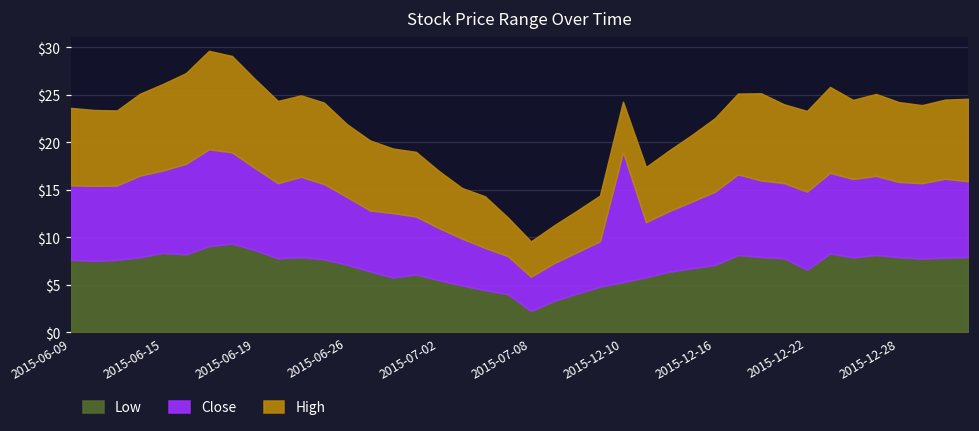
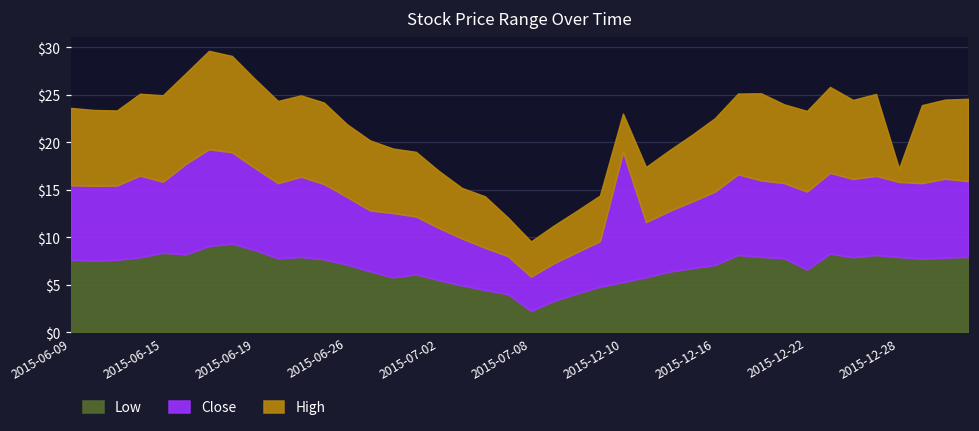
  {
    "Low": {
      "2015-06-09": "$8",
      "2015-06-15": "$8",
      "2015-06-19": "$9",
      "2015-06-26": "$7",
      "2015-07-02": "$5",
      "2015-07-08": "$2",
      "2015-12-10": "$5",
      "2015-12-16": "$7",
      "2015-12-22": "$7",
      "2015-12-28": "$8"
    },
    "Close": {
      "2015-06-09": "$8",
-     "2015-06-15": "$9",
+     "2015-06-15": "$7",
      "2015-06-19": "$9",
      "2015-06-26": "$7",
      "2015-07-02": "$5",
      "2015-07-08": "$4",
      "2015-12-10": "$14",
      "2015-12-16": "$8",
      "2015-12-22": "$8",
      "2015-12-28": "$8"
    },
    "High": {
      "2015-06-09": "$8",
      "2015-06-15": "$9",
      "2015-06-19": "$9",
      "2015-06-26": "$8",
      "2015-07-02": "$6",
      "2015-07-08": "$4",
-     "2015-12-10": "$5",
+     "2015-12-10": "$4",
      "2015-12-16": "$8",
      "2015-12-22": "$8",
-     "2015-12-28": "$8"
+     "2015-12-28": "$1"
    }
  }
